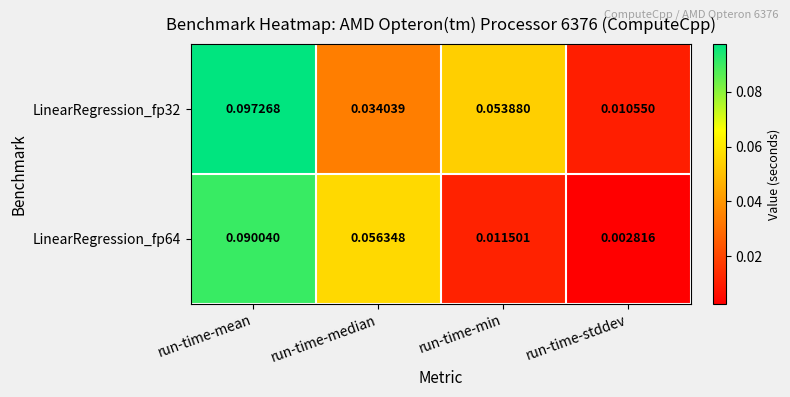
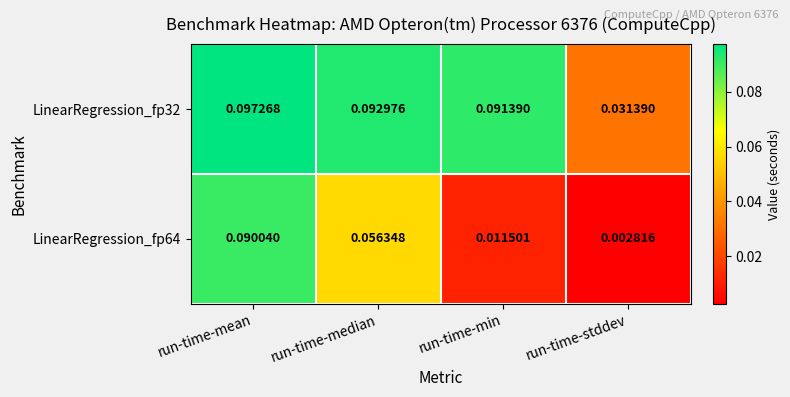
  {
    "LinearRegression_fp32": {
      "run-time-mean": 0.097268,
-     "run-time-median": 0.034039,
-     "run-time-min": 0.053880,
-     "run-time-stddev": 0.010550
+     "run-time-median": 0.092976,
+     "run-time-min": 0.091390,
+     "run-time-stddev": 0.031390
    },
    "LinearRegression_fp64": {
      "run-time-mean": 0.090040,
      "run-time-median": 0.056348,
      "run-time-min": 0.011501,
      "run-time-stddev": 0.002816
    }
  }
